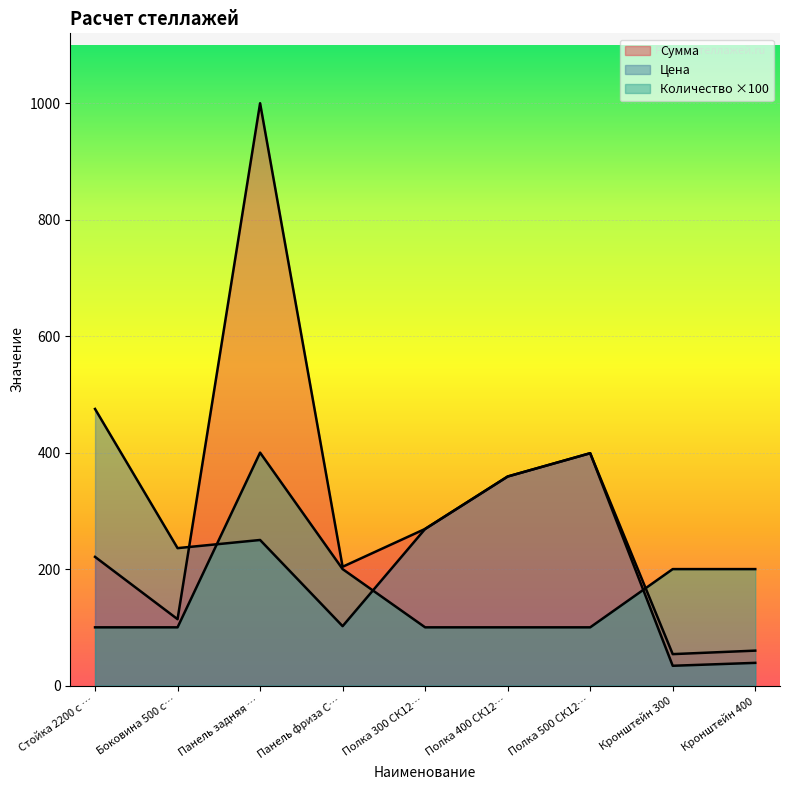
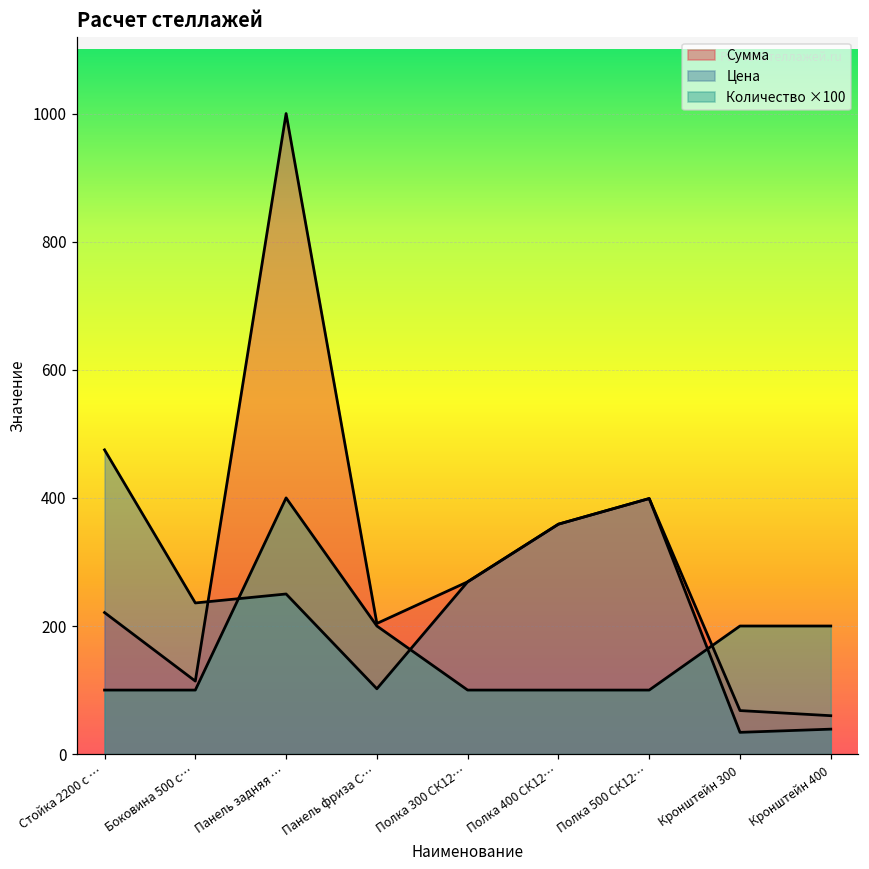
  {
    "Сумма": {
      "Стойка 2200 с …": 220,
      "Боковина 500 с…": 110,
      "Панель задняя …": 1000,
-     "Кронштейн 300": 50,
+     "Кронштейн 300": 70,
      "Кронштейн 400": 60
    }
  }
